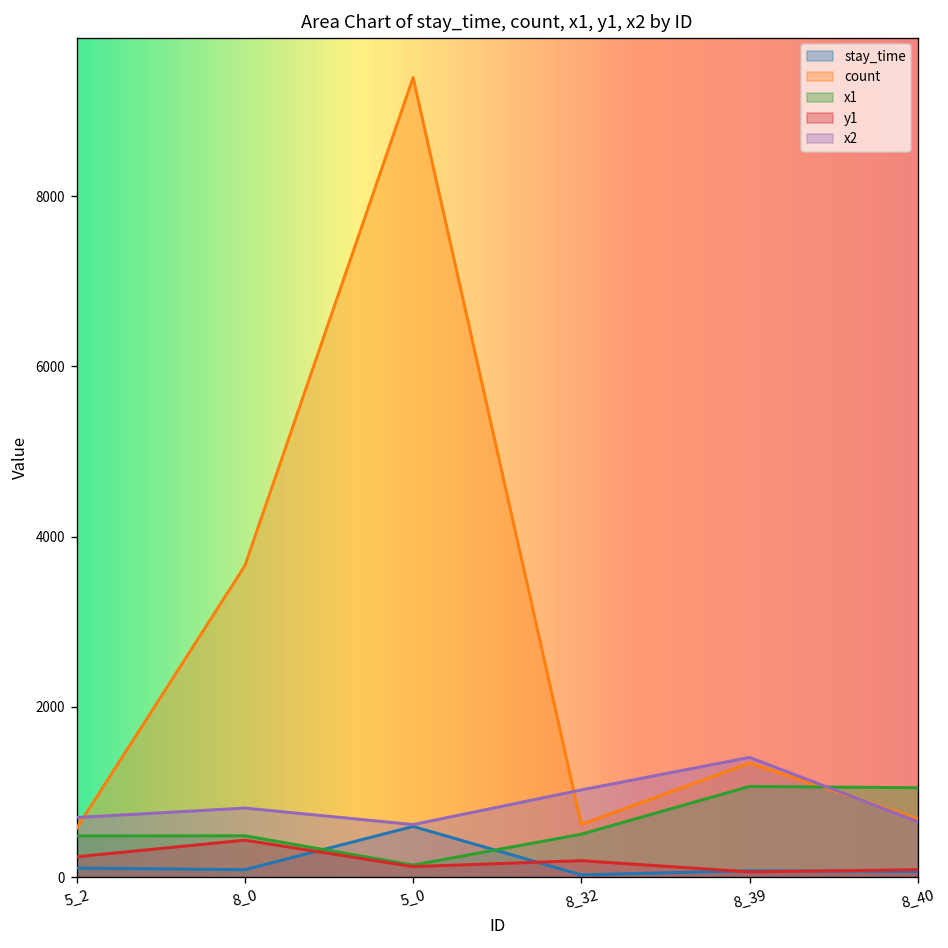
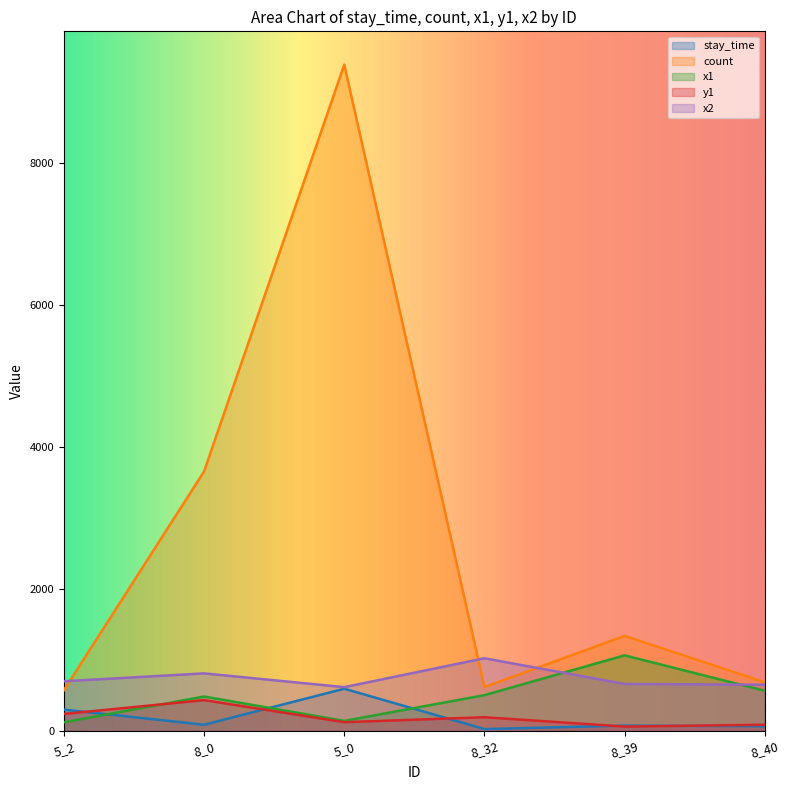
  {
    "stay_time": {
-     "5_2": 100,
+     "5_2": 300,
      "8_0": 100,
      "8_32": 0
    },
    "x1": {
-     "5_2": 500,
+     "5_2": 100,
      "8_0": 500,
      "8_32": 500,
      "8_39": 1100,
-     "8_40": 1100
+     "8_40": 600
    },
    "x2": {
      "5_2": 700,
      "8_0": 800,
      "8_32": 1000,
-     "8_39": 1400
+     "8_39": 700
    }
  }
